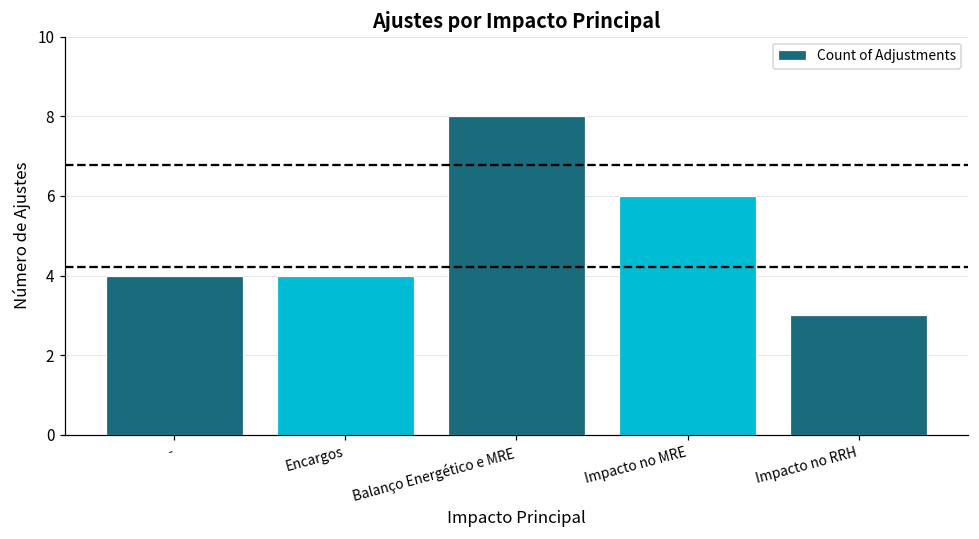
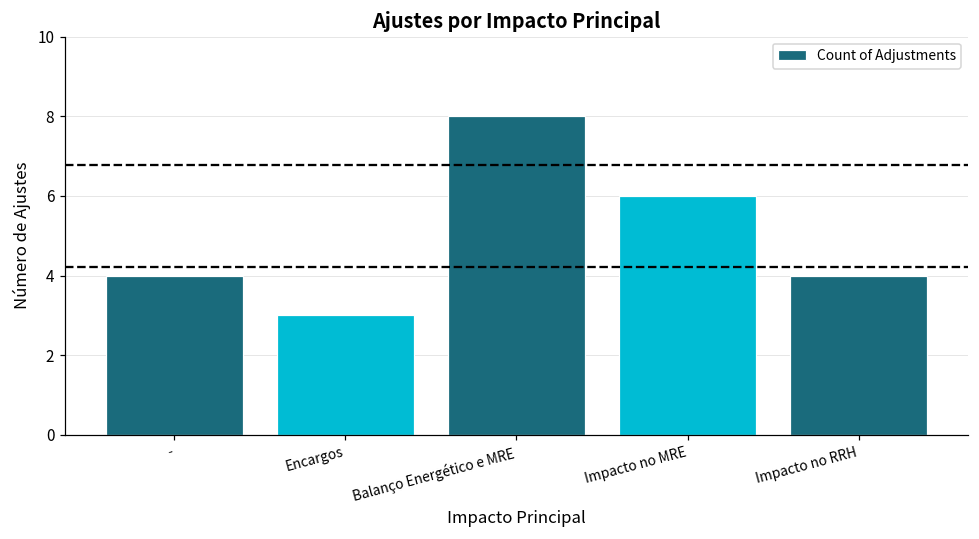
  {
    "-": 4,
-   "Encargos": 4,
+   "Encargos": 3,
    "Balanço Energético e MRE": 8,
    "Impacto no MRE": 6,
-   "Impacto no RRH": 3
+   "Impacto no RRH": 4
  }
